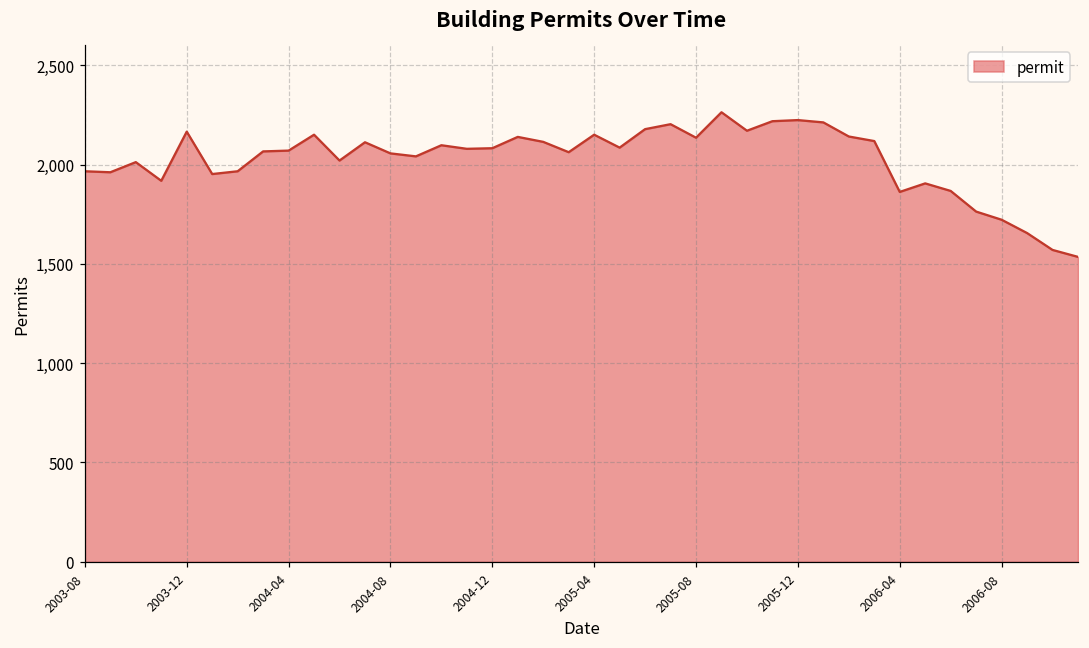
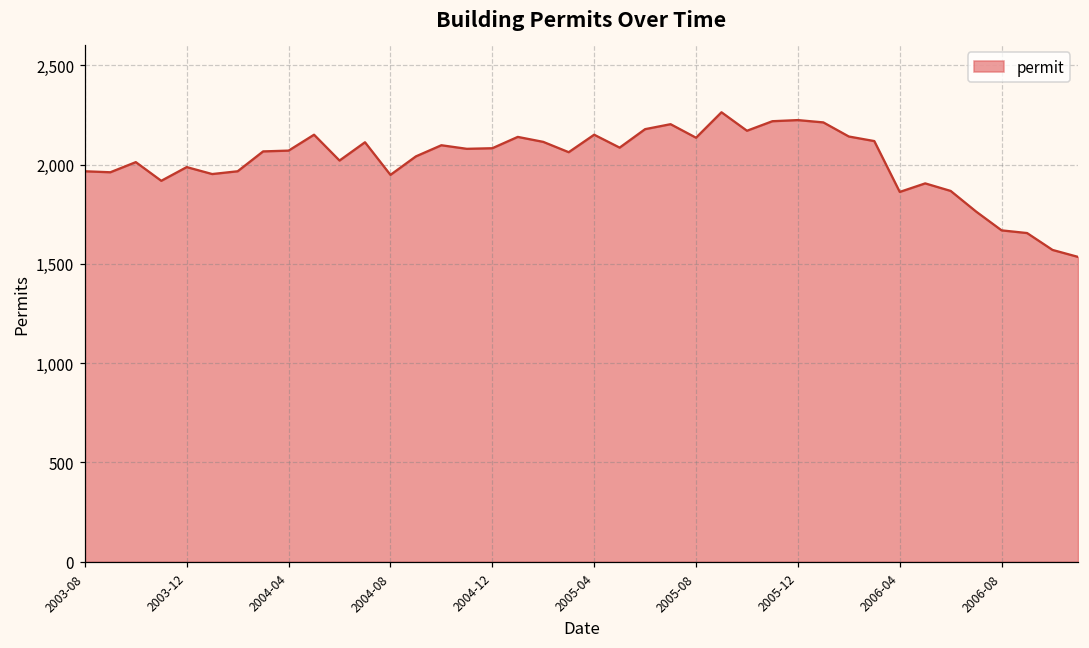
  {
    "2003-08": "1,970",
-   "2003-12": "2,170",
+   "2003-12": "1,990",
    "2004-04": "2,070",
-   "2004-08": "2,060",
+   "2004-08": "1,950",
    "2004-12": "2,080",
    "2005-04": "2,150",
    "2005-08": "2,130",
    "2005-12": "2,220",
    "2006-04": "1,860",
-   "2006-08": "1,720"
+   "2006-08": "1,670"
  }
